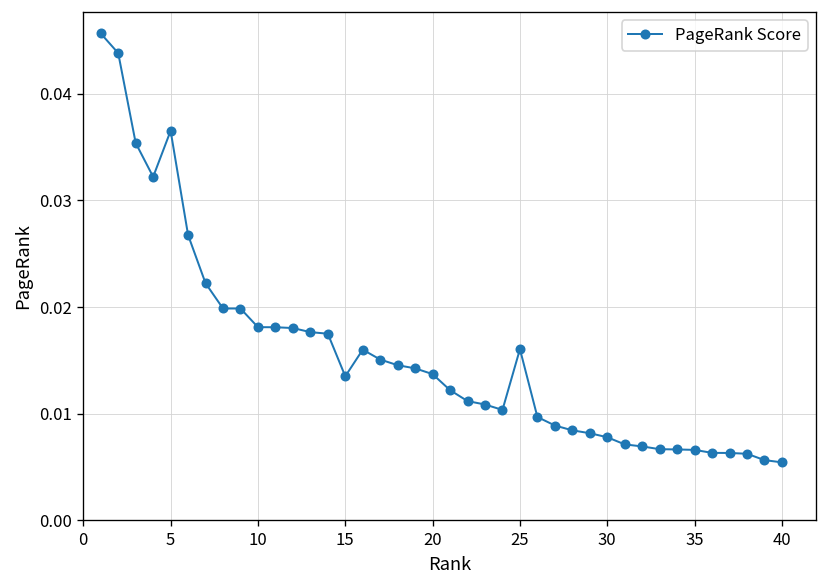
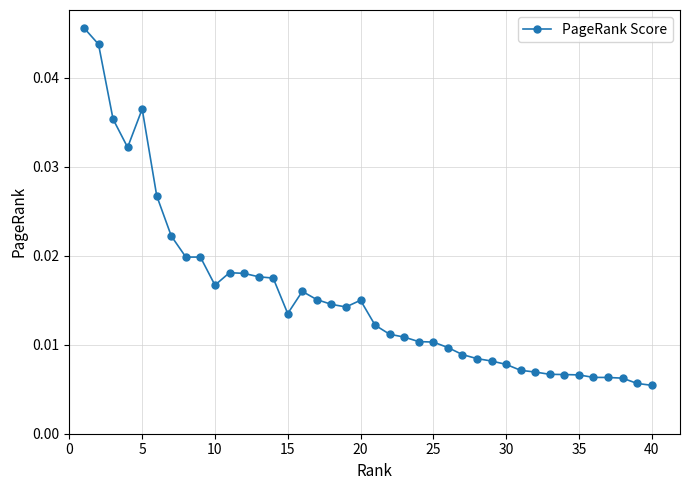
  {
    "5": 0.037,
-   "10": 0.018,
+   "10": 0.017,
    "15": 0.014,
-   "20": 0.014,
-   "25": 0.016,
+   "20": 0.015,
+   "25": 0.010,
    "30": 0.008,
    "35": 0.007,
    "40": 0.005
  }
